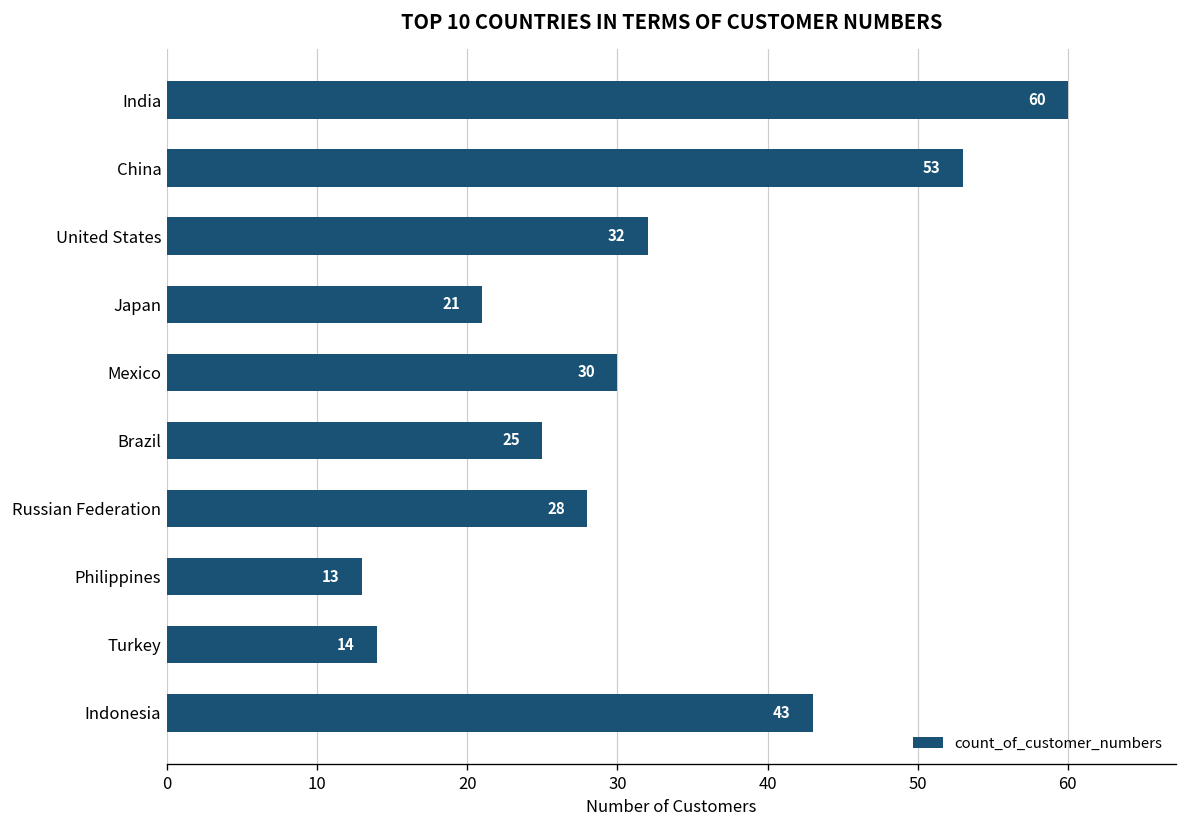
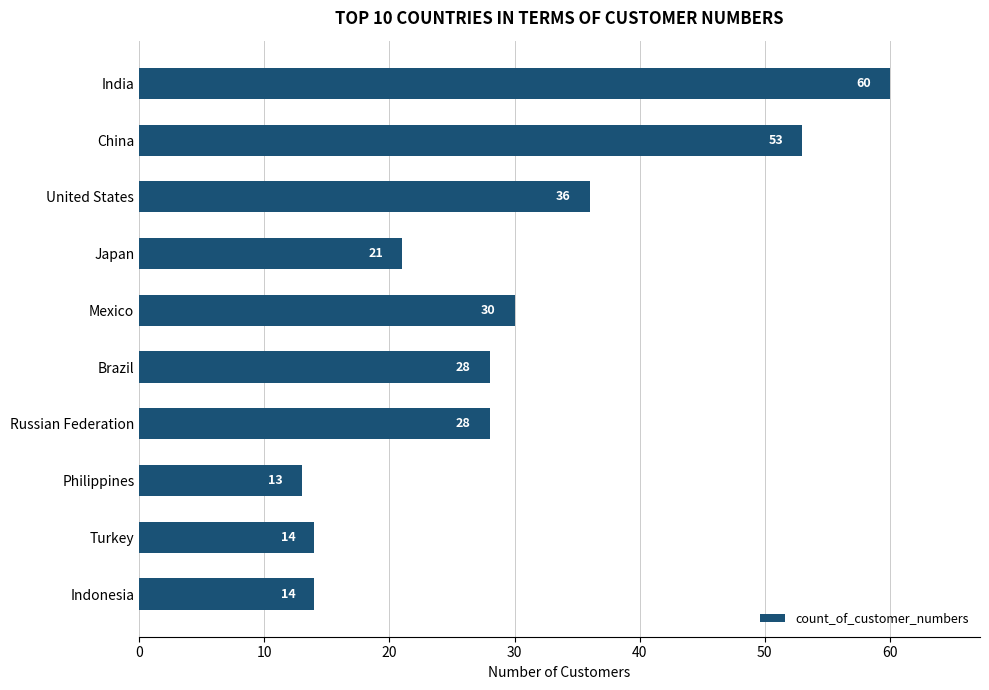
  {
    "India": 60,
    "China": 53,
-   "United States": 32,
+   "United States": 36,
    "Japan": 21,
    "Mexico": 30,
-   "Brazil": 25,
+   "Brazil": 28,
    "Russian Federation": 28,
    "Philippines": 13,
    "Turkey": 14,
-   "Indonesia": 43
+   "Indonesia": 14
  }
